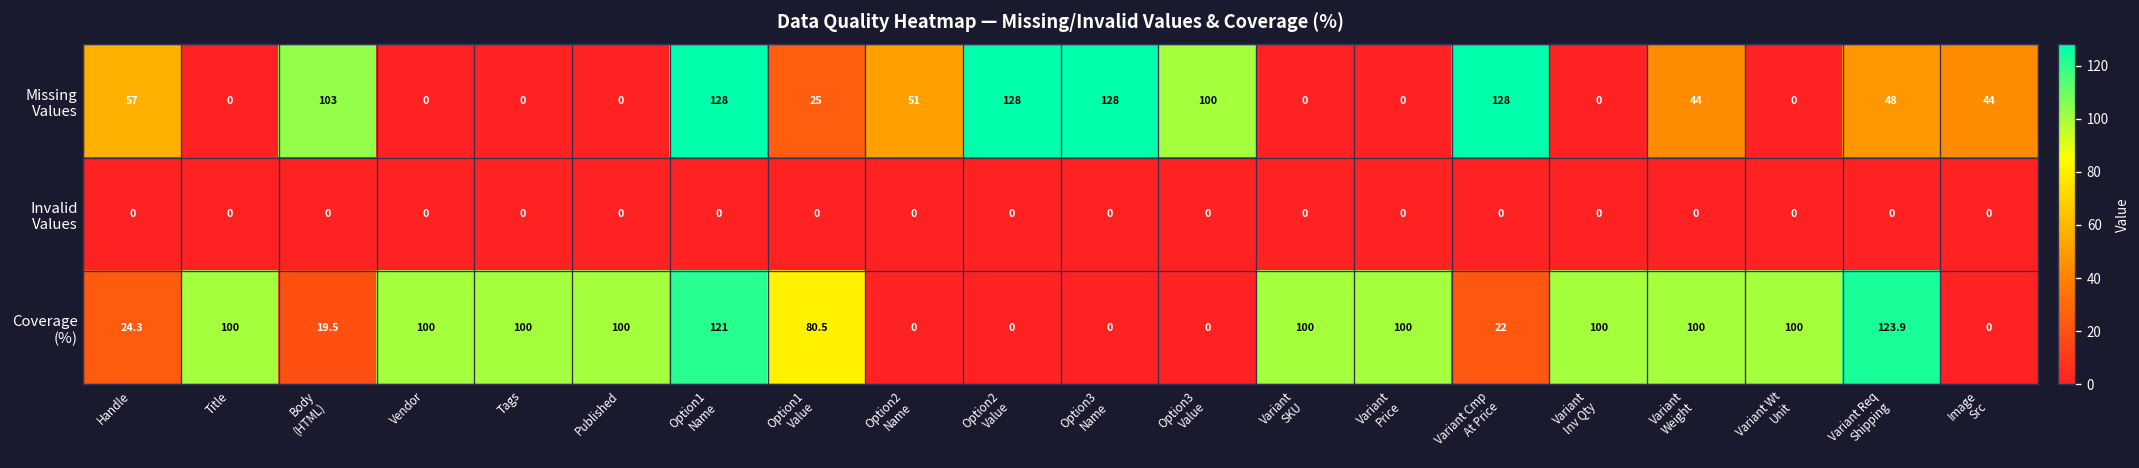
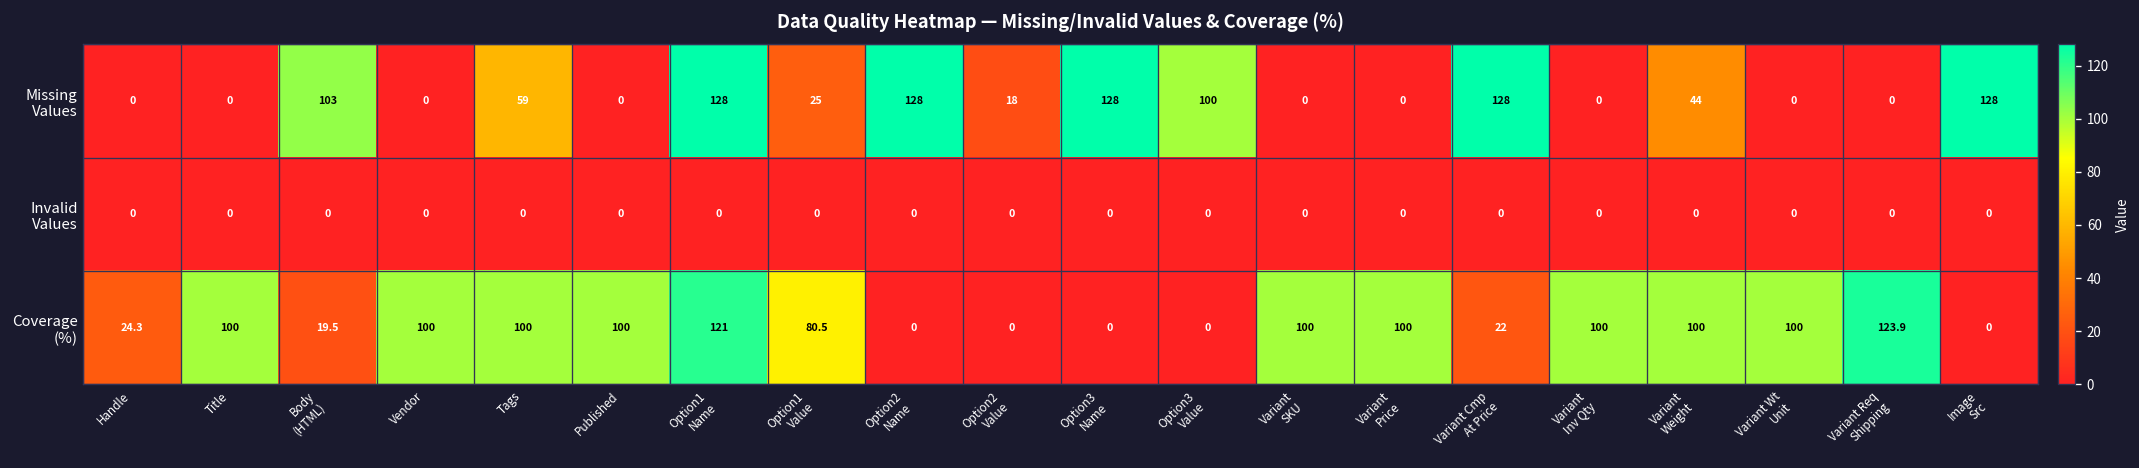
  {
    "Missing Values": {
-     "Handle": 57,
+     "Handle": 0,
      "Title": 0,
      "Body (HTML)": 103,
      "Vendor": 0,
-     "Tags": 0,
+     "Tags": 59,
      "Published": 0,
      "Option1 Name": 128,
      "Option1 Value": 25,
-     "Option2 Name": 51,
-     "Option2 Value": 128,
+     "Option2 Name": 128,
+     "Option2 Value": 18,
      "Option3 Name": 128,
      "Option3 Value": 100,
      "Variant SKU": 0,
      "Variant Price": 0,
      "Variant Cmp At Price": 128,
      "Variant Inv Qty": 0,
      "Variant Weight": 44,
      "Variant Wt Unit": 0,
-     "Variant Req Shipping": 48,
-     "Image Src": 44
+     "Variant Req Shipping": 0,
+     "Image Src": 128
    },
    "Invalid Values": {
      "Handle": 0,
      "Title": 0,
      "Body (HTML)": 0,
      "Vendor": 0,
      "Tags": 0,
      "Published": 0,
      "Option1 Name": 0,
      "Option1 Value": 0,
      "Option2 Name": 0,
      "Option2 Value": 0,
      "Option3 Name": 0,
      "Option3 Value": 0,
      "Variant SKU": 0,
      "Variant Price": 0,
      "Variant Cmp At Price": 0,
      "Variant Inv Qty": 0,
      "Variant Weight": 0,
      "Variant Wt Unit": 0,
      "Variant Req Shipping": 0,
      "Image Src": 0
    },
    "Coverage (%)": {
      "Handle": 24.3,
      "Title": 100,
      "Body (HTML)": 19.5,
      "Vendor": 100,
      "Tags": 100,
      "Published": 100,
      "Option1 Name": 121,
      "Option1 Value": 80.5,
      "Option2 Name": 0,
      "Option2 Value": 0,
      "Option3 Name": 0,
      "Option3 Value": 0,
      "Variant SKU": 100,
      "Variant Price": 100,
      "Variant Cmp At Price": 22,
      "Variant Inv Qty": 100,
      "Variant Weight": 100,
      "Variant Wt Unit": 100,
      "Variant Req Shipping": 123.9,
      "Image Src": 0
    }
  }
